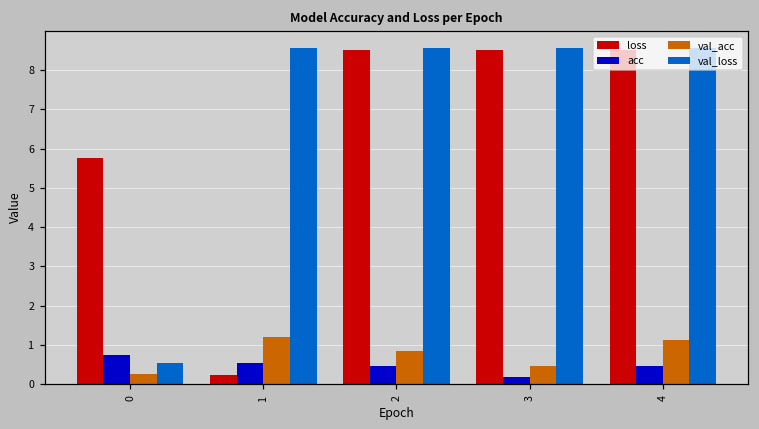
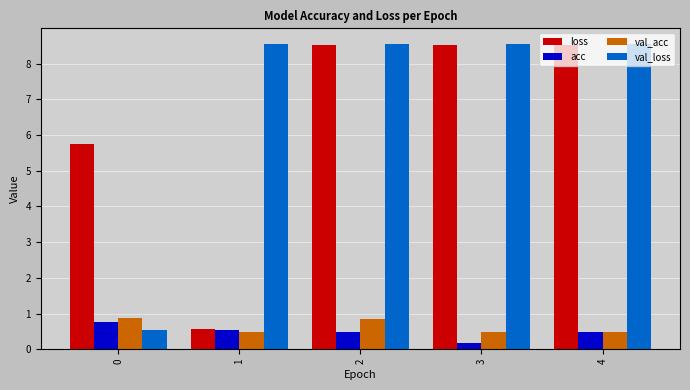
  {
    "loss": {
      "0": 5.8,
-     "1": 0.2,
+     "1": 0.6,
      "2": 8.5,
      "3": 8.5
    },
    "acc": {
      "0": 0.8,
      "1": 0.5,
      "2": 0.5,
      "3": 0.2,
      "4": 0.5
    },
    "val_acc": {
-     "0": 0.3,
-     "1": 1.2,
+     "0": 0.9,
+     "1": 0.5,
      "2": 0.8,
      "3": 0.5,
-     "4": 1.1
+     "4": 0.5
    },
    "val_loss": {
      "0": 0.5,
      "1": 8.6,
      "2": 8.6,
      "3": 8.6
    }
  }
